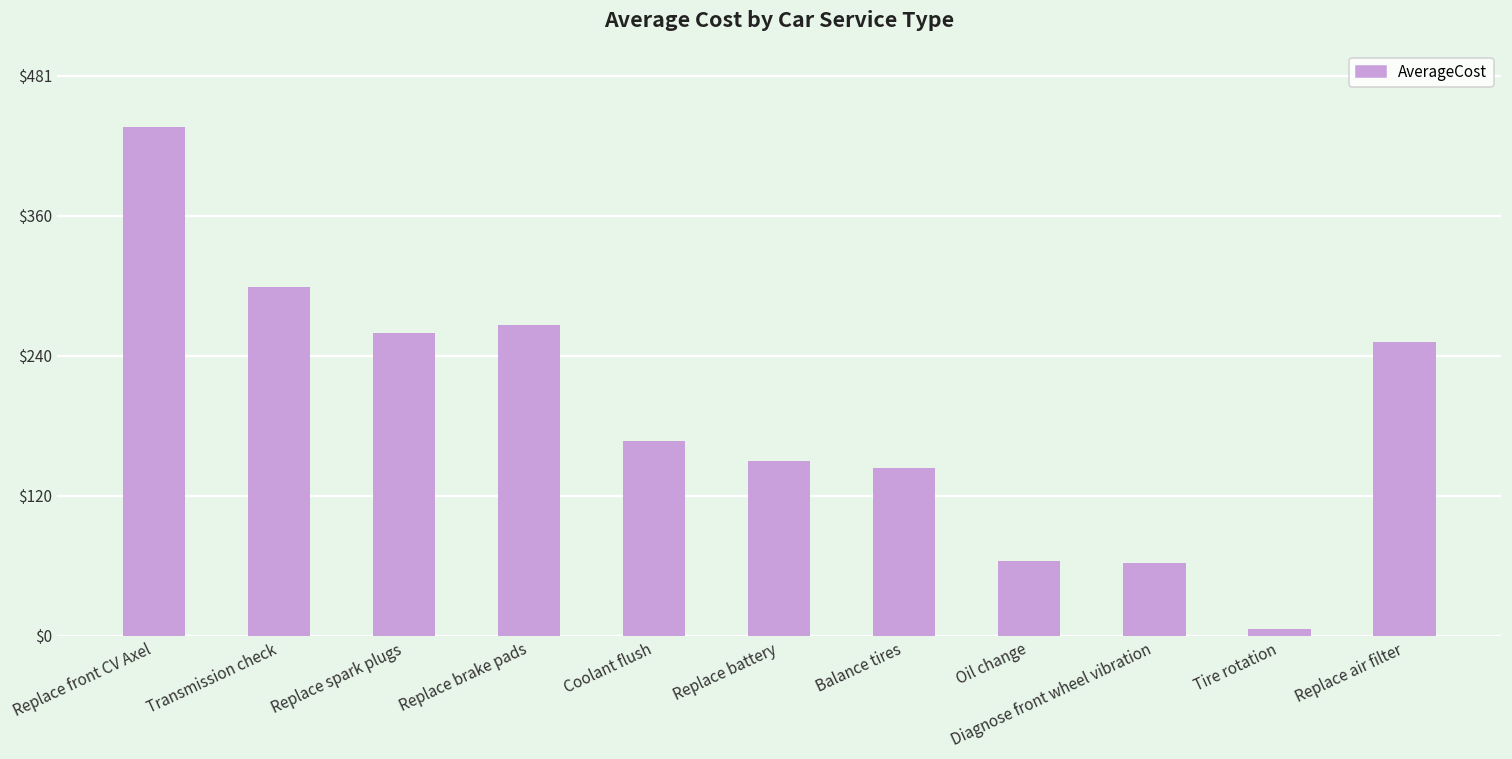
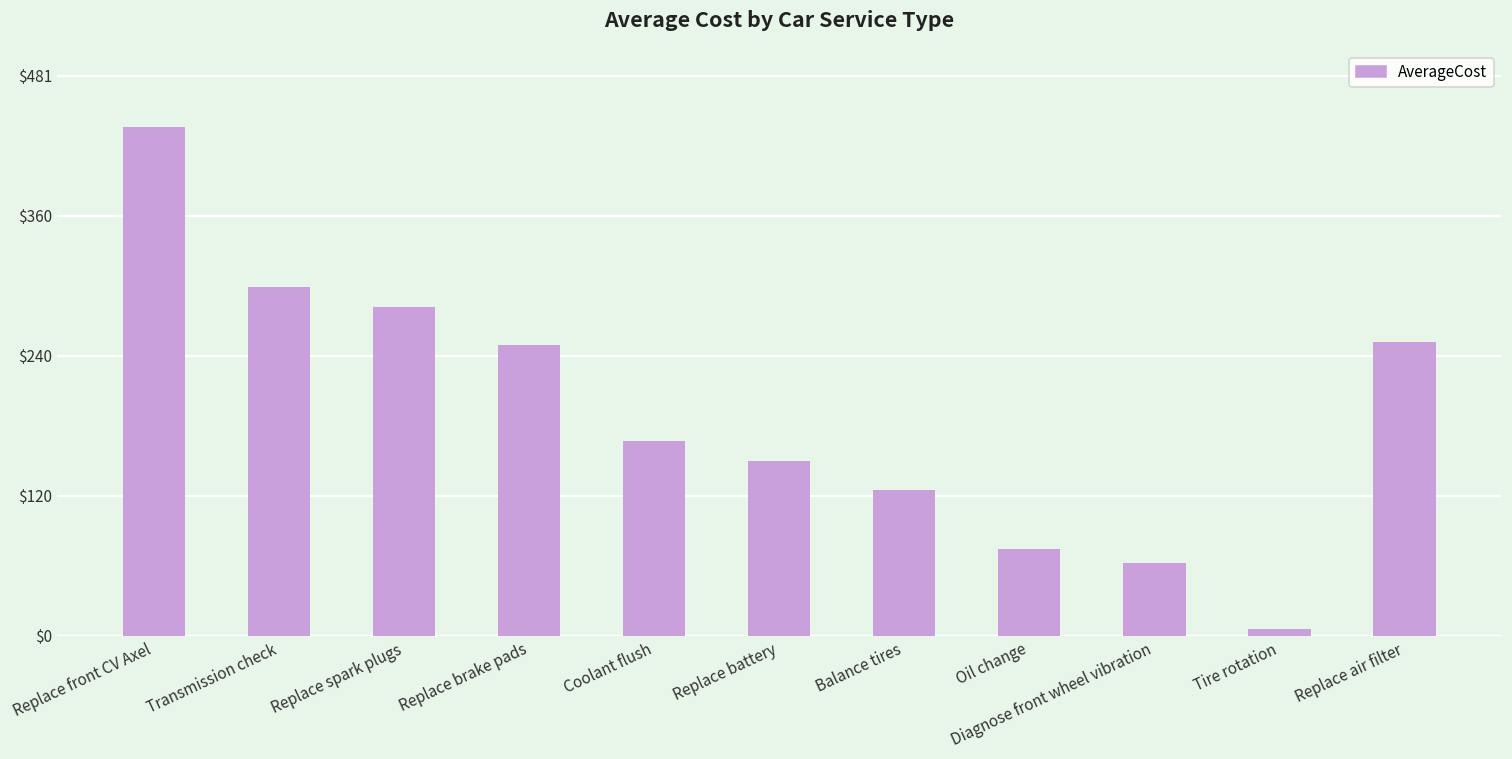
  {
    "Replace front CV Axel": "$438",
    "Transmission check": "$300",
-   "Replace spark plugs": "$260",
-   "Replace brake pads": "$268",
+   "Replace spark plugs": "$283",
+   "Replace brake pads": "$250",
    "Coolant flush": "$168",
    "Replace battery": "$150",
-   "Balance tires": "$144",
-   "Oil change": "$65",
+   "Balance tires": "$125",
+   "Oil change": "$75",
    "Diagnose front wheel vibration": "$63",
    "Tire rotation": "$6",
    "Replace air filter": "$252"
  }
